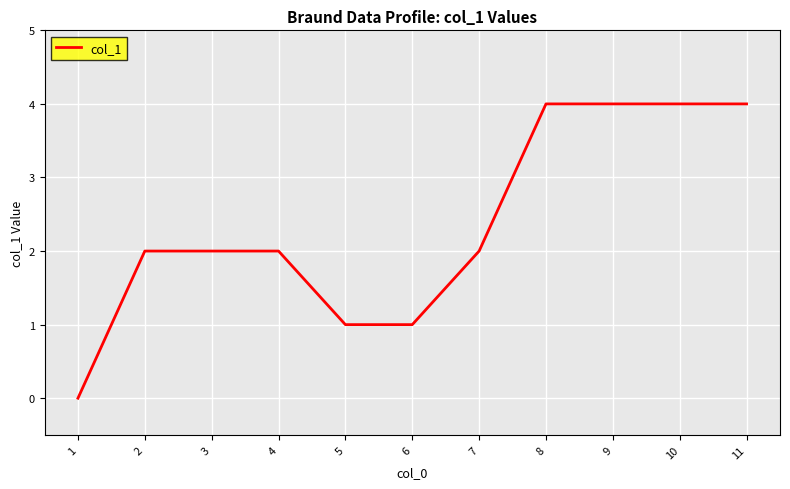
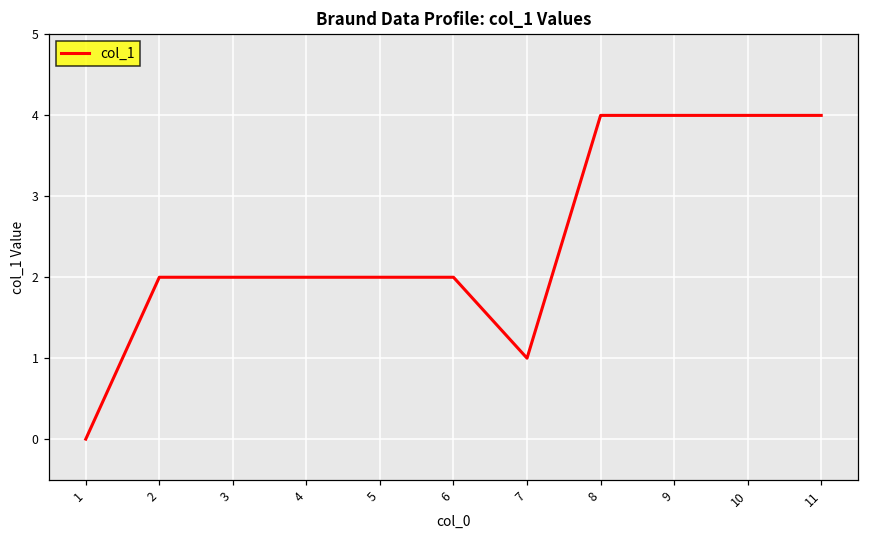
  {
    "1": 0,
    "2": 2,
    "3": 2,
    "4": 2,
-   "5": 1,
-   "6": 1,
-   "7": 2,
+   "5": 2,
+   "6": 2,
+   "7": 1,
    "8": 4,
    "9": 4,
    "10": 4,
    "11": 4
  }
